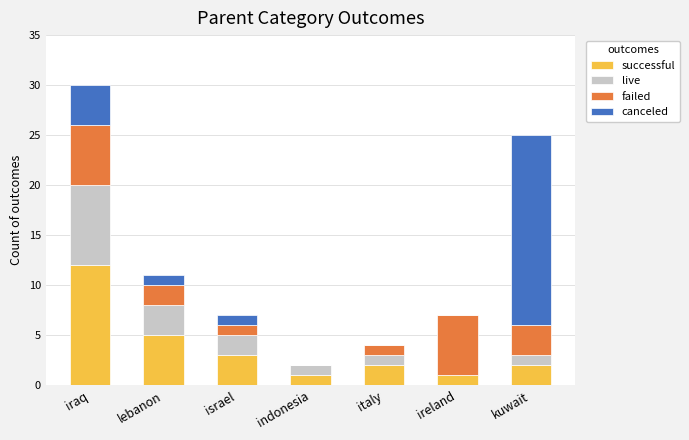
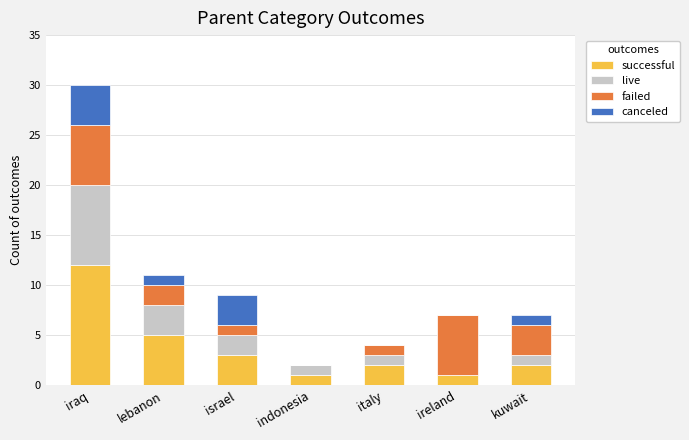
  {
    "successful": {
      "iraq": 12,
      "lebanon": 5,
      "israel": 3,
      "indonesia": 1,
      "italy": 2,
      "ireland": 1,
      "kuwait": 2
    },
    "live": {
      "iraq": 8,
      "lebanon": 3,
      "israel": 2,
      "indonesia": 1,
      "italy": 1,
      "ireland": 0,
      "kuwait": 1
    },
    "failed": {
      "iraq": 6,
      "lebanon": 2,
      "israel": 1,
      "indonesia": 0,
      "italy": 1,
      "ireland": 6,
      "kuwait": 3
    },
    "canceled": {
      "iraq": 4,
      "lebanon": 1,
-     "israel": 1,
+     "israel": 3,
      "indonesia": 0,
      "italy": 0,
      "ireland": 0,
-     "kuwait": 19
+     "kuwait": 1
    }
  }
